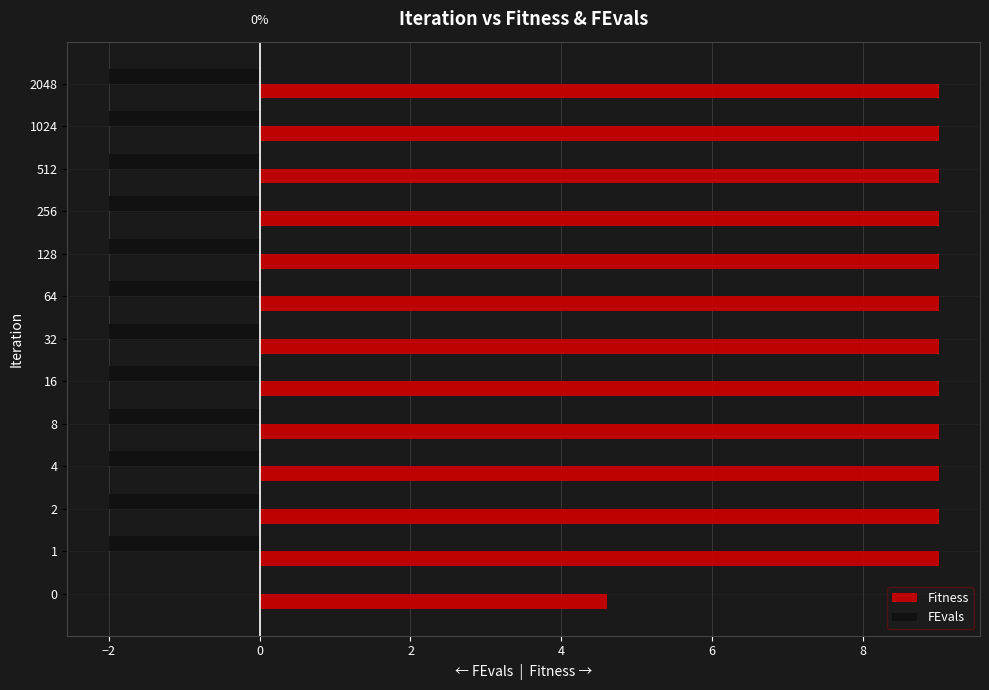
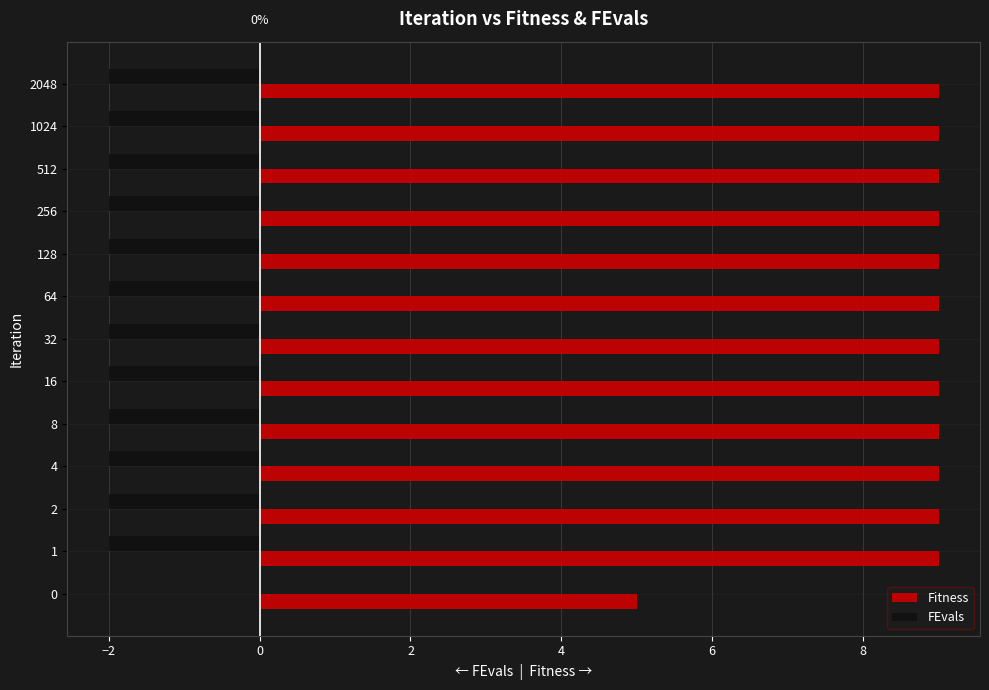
  {
    "Fitness": {
      "2048": 9.0,
      "1024": 9.0,
      "512": 9.0,
      "256": 9.0,
      "128": 9.0,
      "64": 9.0,
      "32": 9.0,
      "16": 9.0,
      "8": 9.0,
      "4": 9.0,
      "2": 9.0,
      "1": 9.0,
-     "0": 4.6
+     "0": 5.0
    },
    "FEvals": {
      "2048": -2.0,
      "1024": -2.0,
      "512": -2.0,
      "256": -2.0,
      "128": -2.0,
      "64": -2.0,
      "32": -2.0,
      "16": -2.0,
      "8": -2.0,
      "4": -2.0,
      "2": -2.0,
      "1": -2.0,
      "0": 0.0
    }
  }
